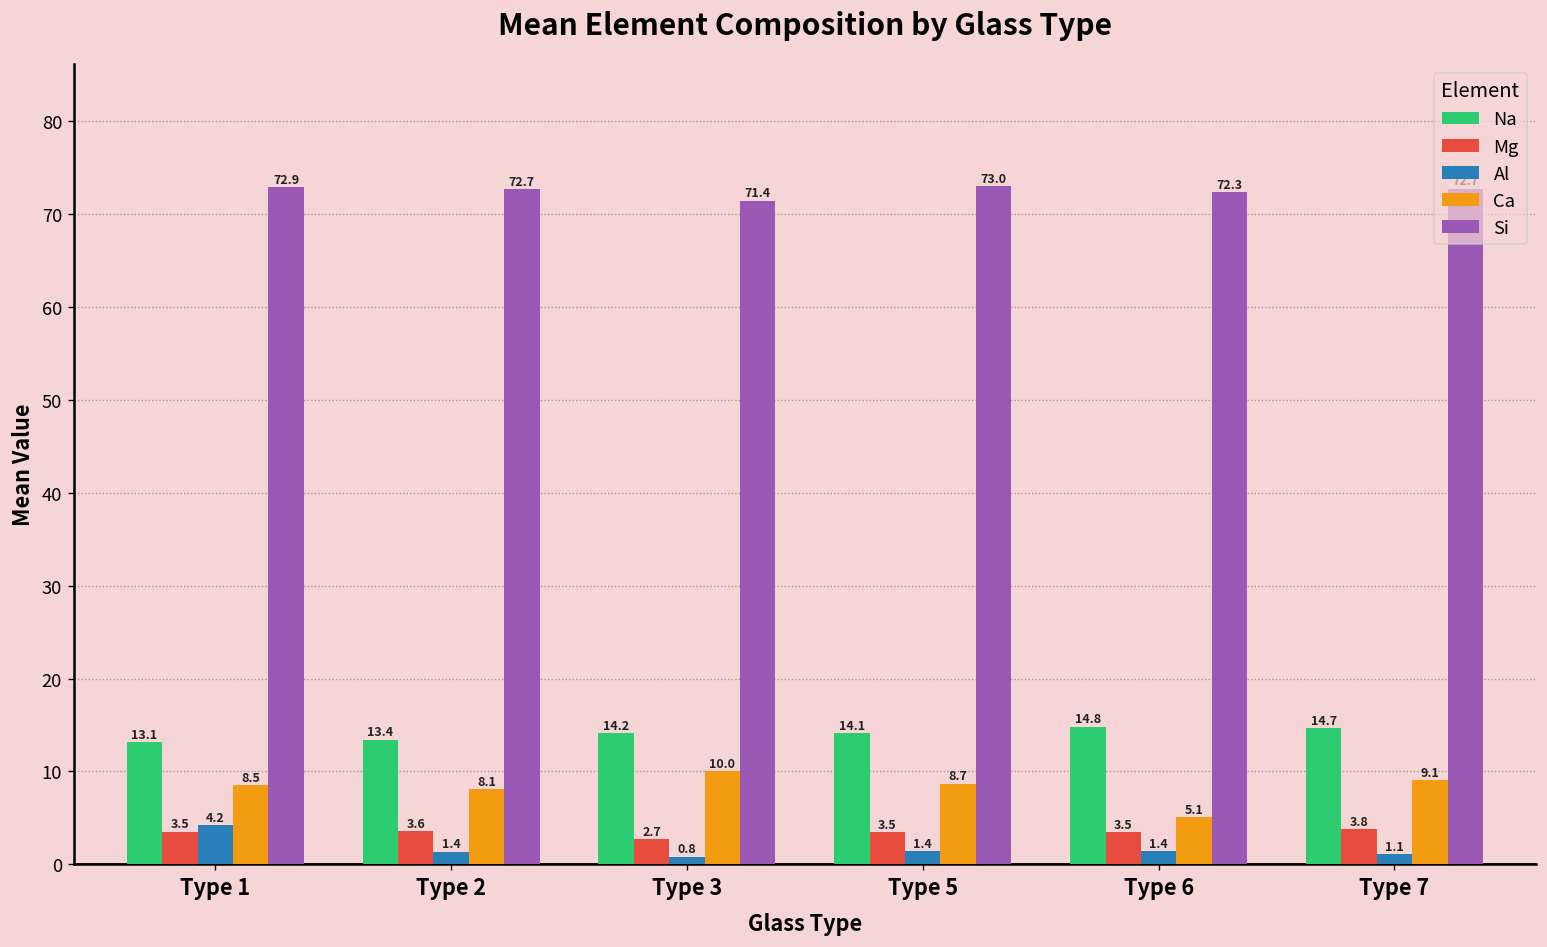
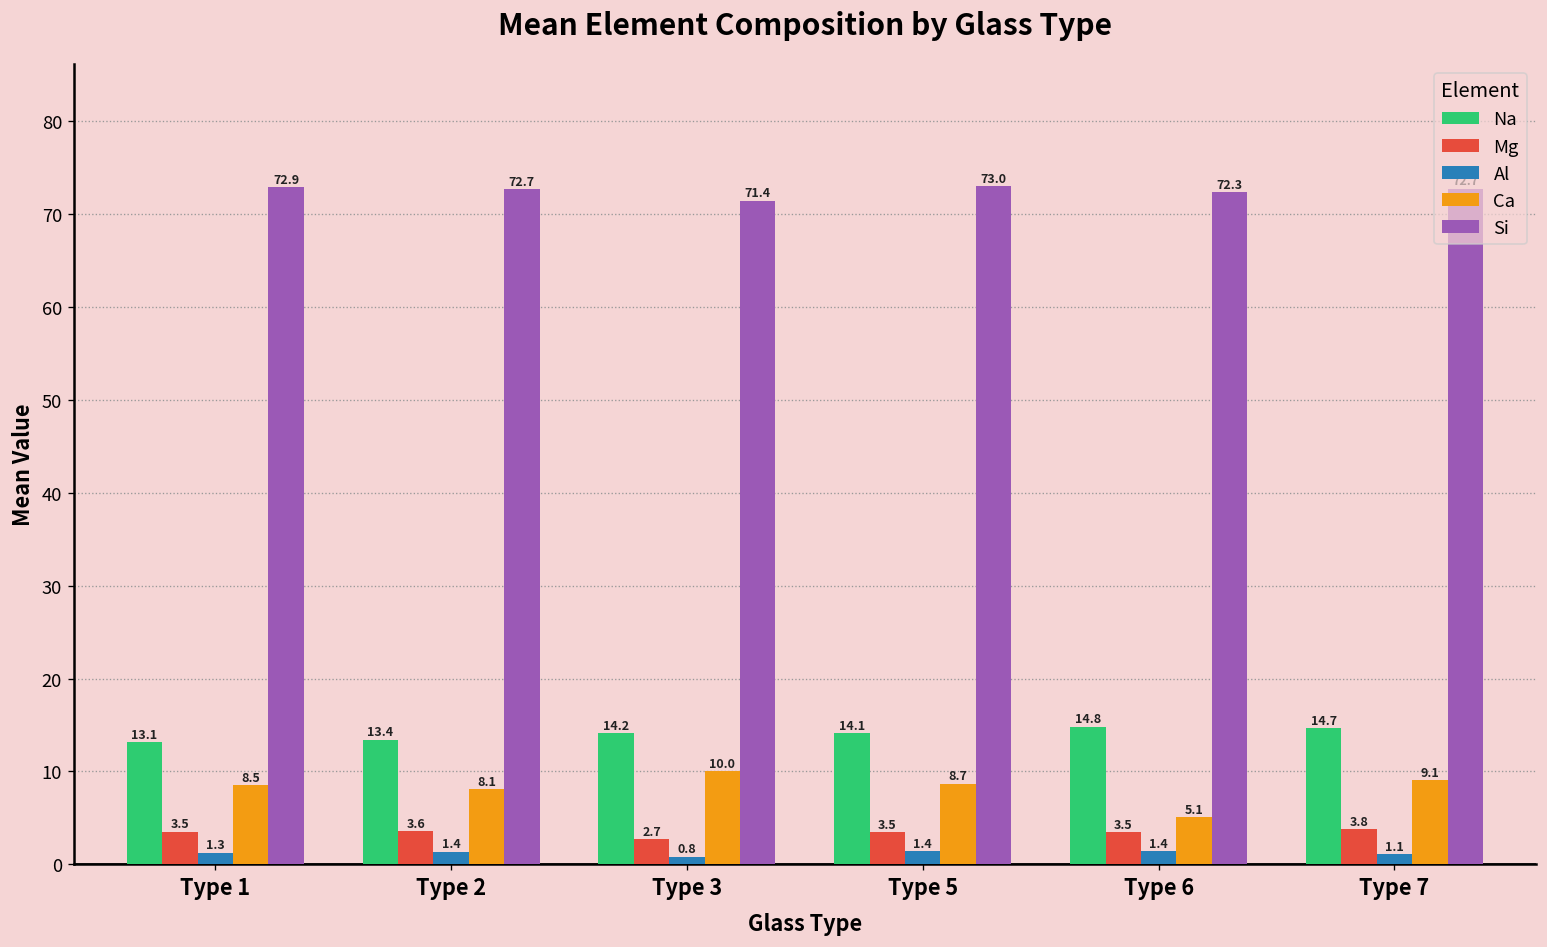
  {
    "Na": {
      "Type 1": 13.1,
      "Type 2": 13.4,
      "Type 3": 14.2,
      "Type 5": 14.1,
      "Type 6": 14.8,
      "Type 7": 14.7
    },
    "Mg": {
      "Type 1": 3.5,
      "Type 2": 3.6,
      "Type 3": 2.7,
      "Type 5": 3.5,
      "Type 6": 3.5,
      "Type 7": 3.8
    },
    "Al": {
-     "Type 1": 4.2,
+     "Type 1": 1.3,
      "Type 2": 1.4,
      "Type 3": 0.8,
      "Type 5": 1.4,
      "Type 6": 1.4,
      "Type 7": 1.1
    },
    "Ca": {
      "Type 1": 8.5,
      "Type 2": 8.1,
      "Type 3": 10.0,
      "Type 5": 8.7,
      "Type 6": 5.1,
      "Type 7": 9.1
    },
    "Si": {
      "Type 1": 72.9,
      "Type 2": 72.7,
      "Type 3": 71.4,
      "Type 5": 73.0,
      "Type 6": 72.3
    }
  }
